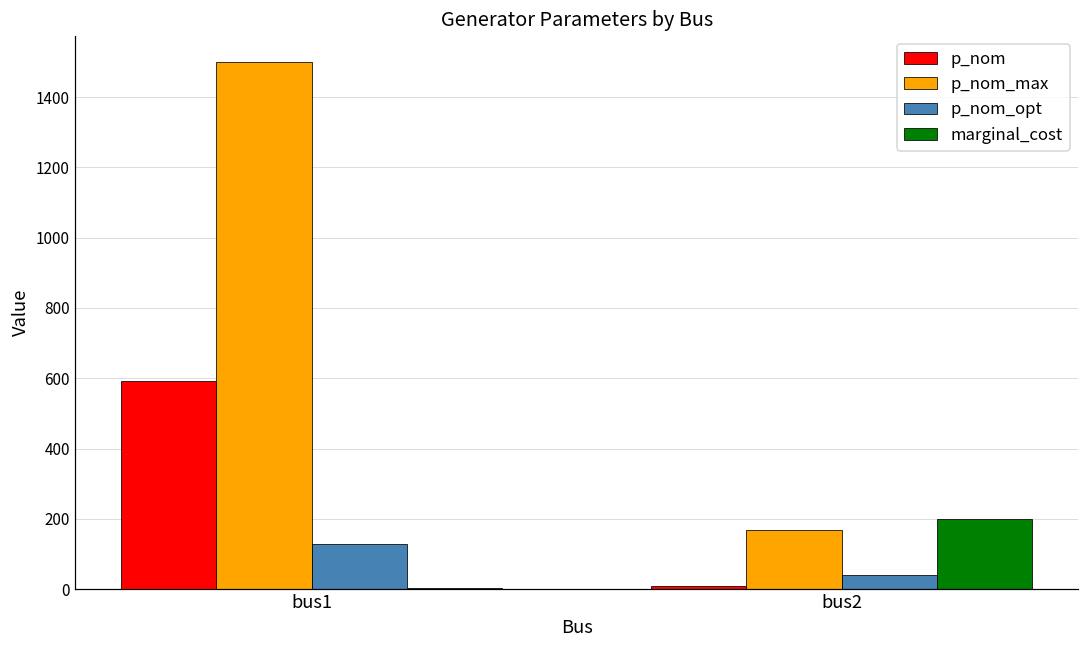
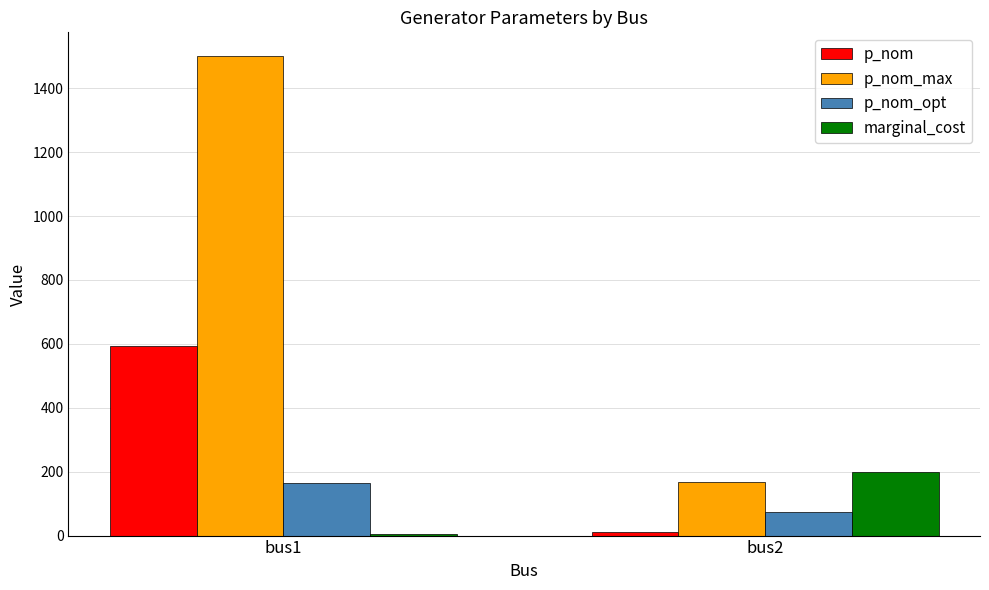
  {
    "p_nom": {
      "bus1": 590,
      "bus2": 10
    },
    "p_nom_max": {
      "bus1": 1500,
      "bus2": 170
    },
    "p_nom_opt": {
-     "bus1": 130,
-     "bus2": 40
+     "bus1": 170,
+     "bus2": 80
    },
    "marginal_cost": {
      "bus2": 200
    }
  }
